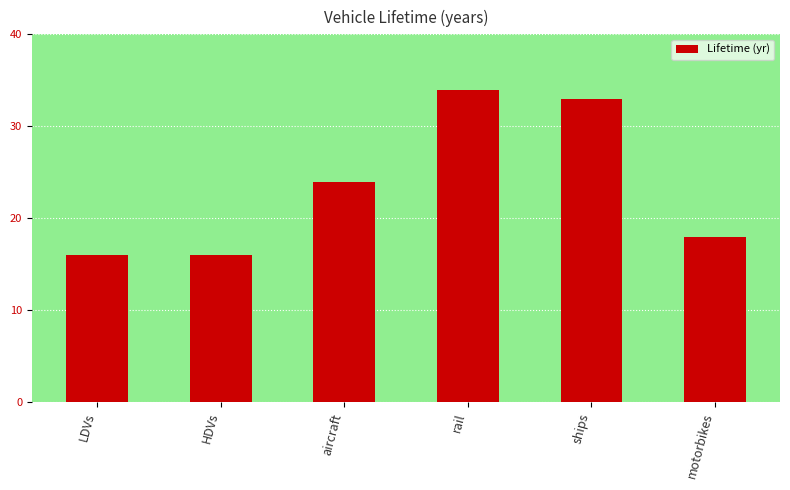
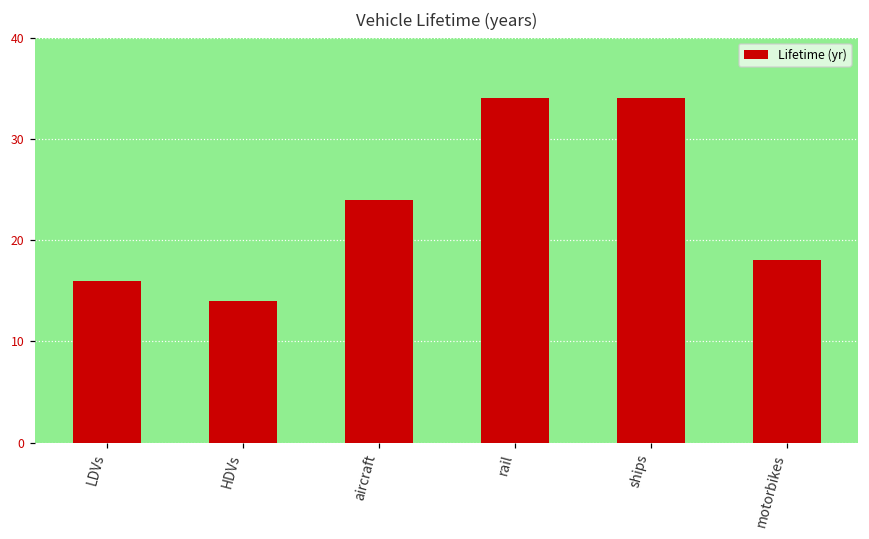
  {
    "LDVs": 16,
-   "HDVs": 16,
+   "HDVs": 14,
    "aircraft": 24,
    "rail": 34,
-   "ships": 33,
+   "ships": 34,
    "motorbikes": 18
  }
